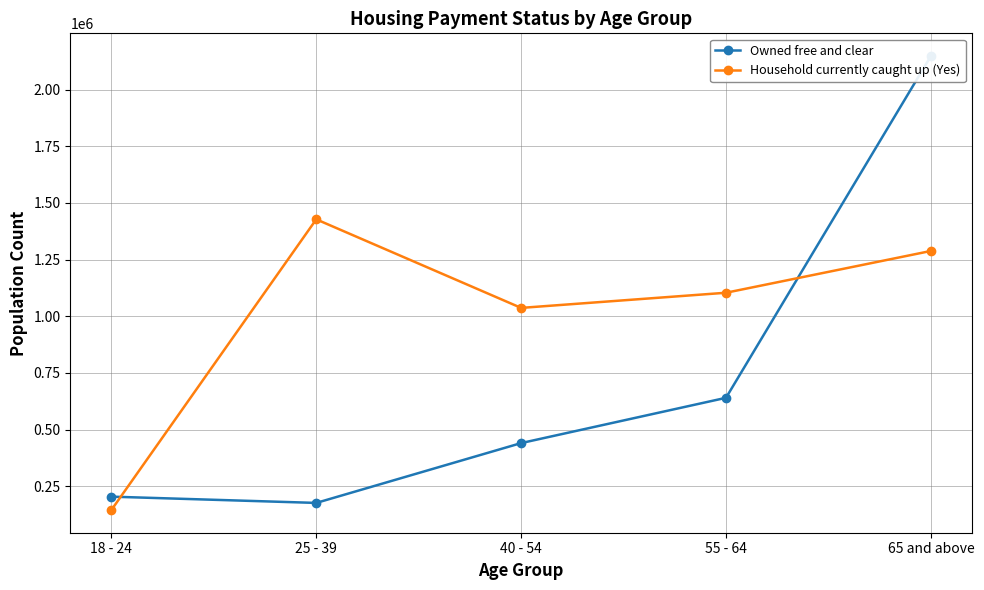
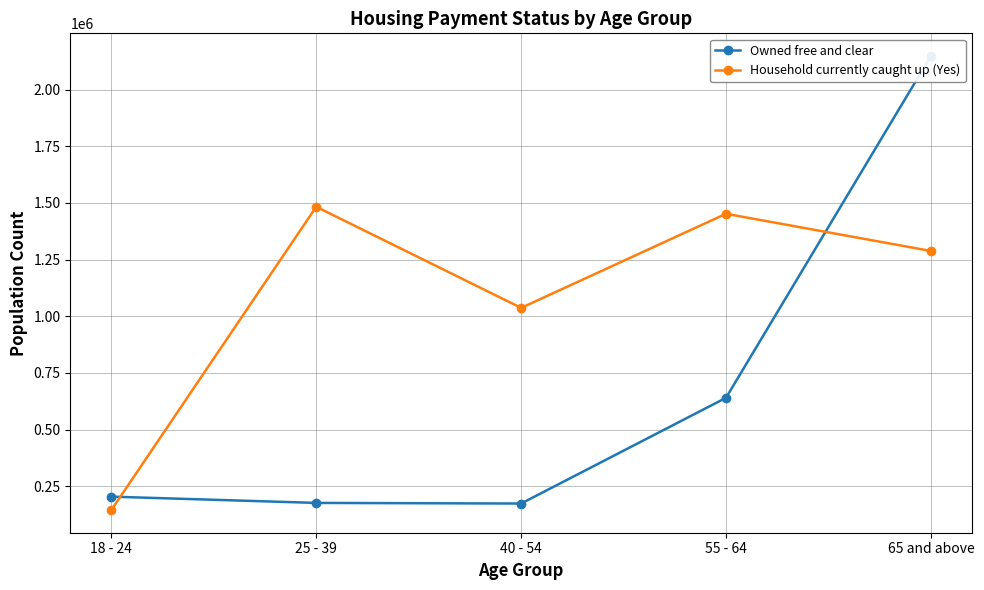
  {
    "Owned free and clear": {
      "18 - 24": 200000,
      "25 - 39": 180000,
-     "40 - 54": 440000,
+     "40 - 54": 170000,
      "55 - 64": 640000
    },
    "Household currently caught up (Yes)": {
      "18 - 24": 150000,
-     "25 - 39": 1430000,
+     "25 - 39": 1480000,
      "40 - 54": 1040000,
-     "55 - 64": 1100000,
+     "55 - 64": 1450000,
      "65 and above": 1290000
    }
  }
